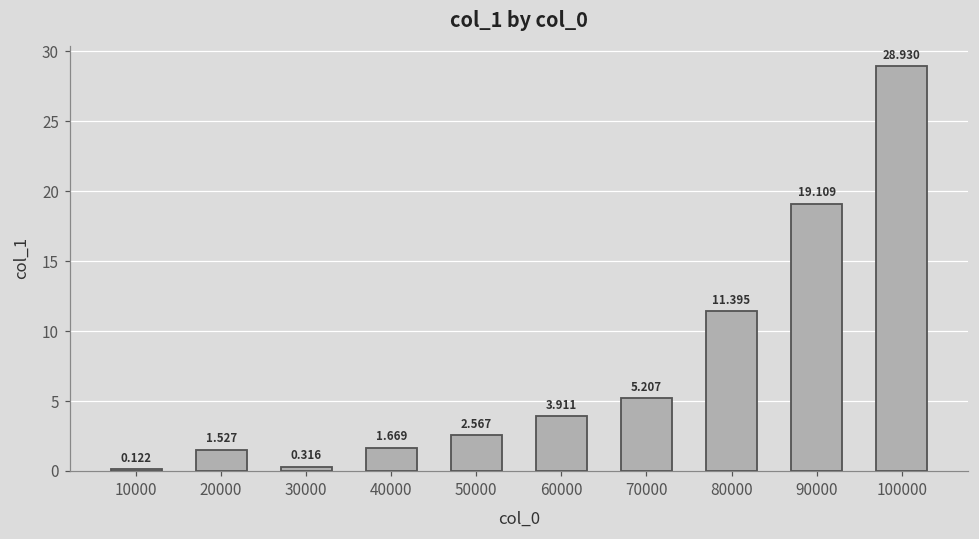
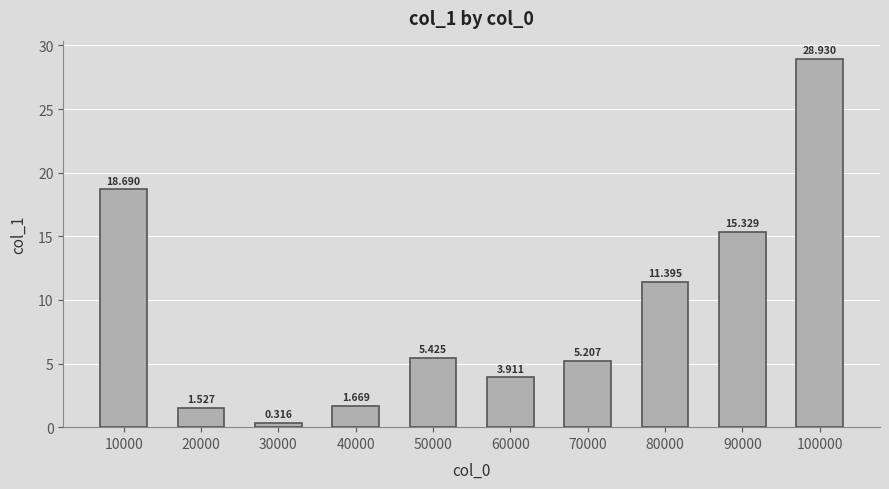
  {
-   "10000": 0.122,
+   "10000": 18.690,
    "20000": 1.527,
    "30000": 0.316,
    "40000": 1.669,
-   "50000": 2.567,
+   "50000": 5.425,
    "60000": 3.911,
    "70000": 5.207,
    "80000": 11.395,
-   "90000": 19.109,
+   "90000": 15.329,
    "100000": 28.930
  }
